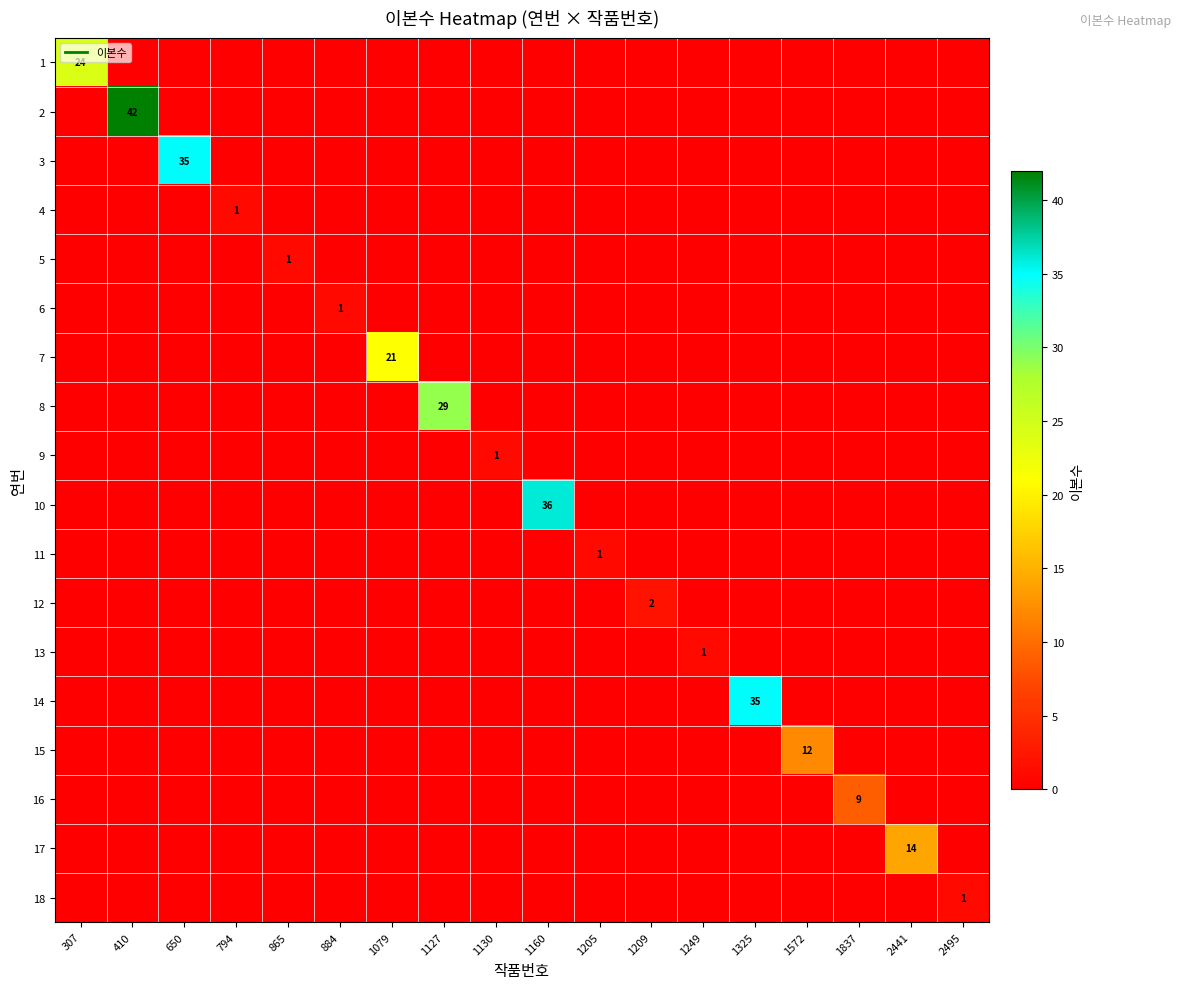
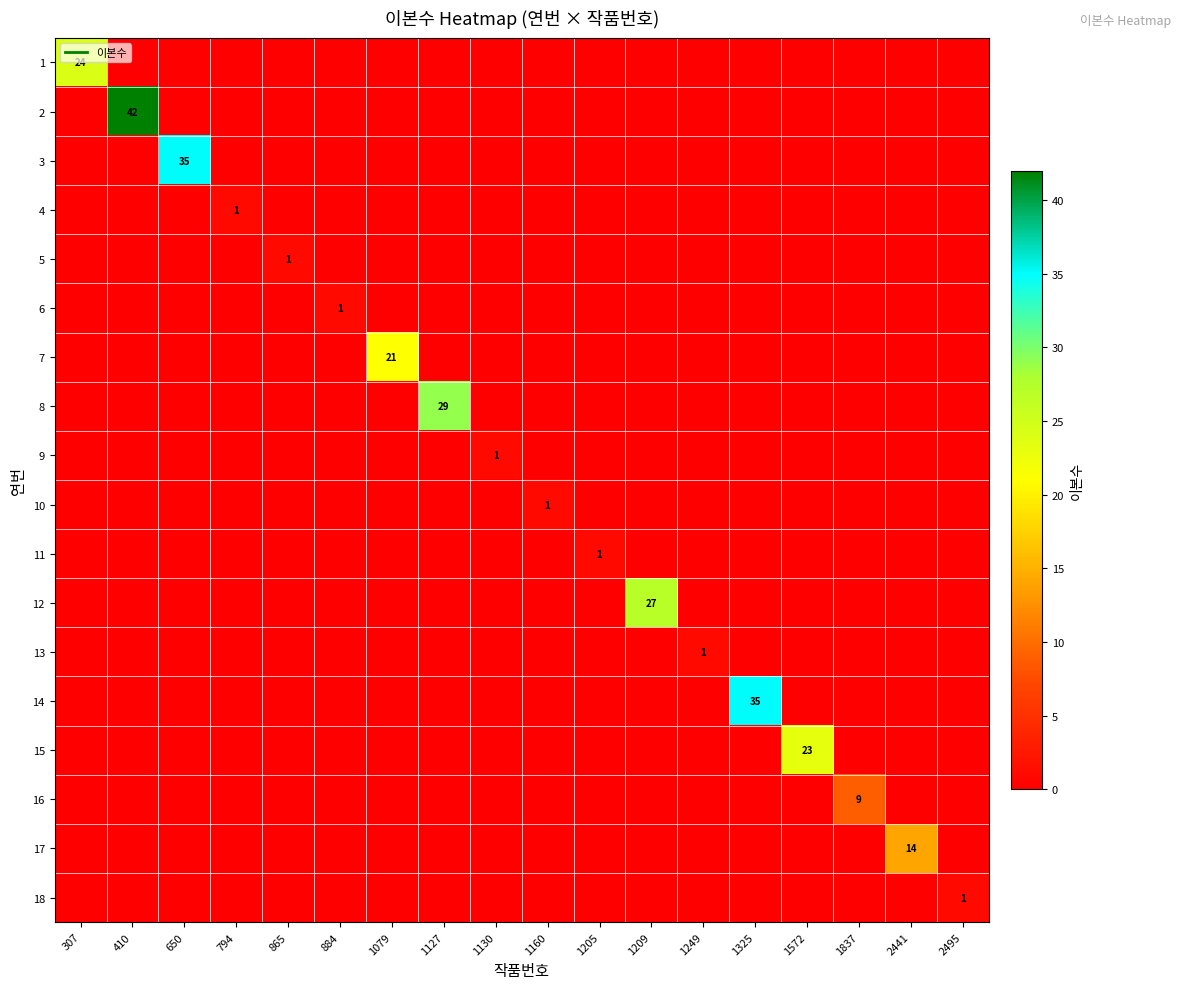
  {
    "2": {
      "410": 42
    },
    "3": {
      "650": 35
    },
    "4": {
      "794": 1
    },
    "5": {
      "865": 1
    },
    "6": {
      "884": 1
    },
    "7": {
      "1079": 21
    },
    "8": {
      "1127": 29
    },
    "9": {
      "1130": 1
    },
    "10": {
-     "1160": 36
+     "1160": 1
    },
    "11": {
      "1205": 1
    },
    "12": {
-     "1209": 2
+     "1209": 27
    },
    "13": {
      "1249": 1
    },
    "14": {
      "1325": 35
    },
    "15": {
-     "1572": 12
+     "1572": 23
    },
    "16": {
      "1837": 9
    },
    "17": {
      "2441": 14
    },
    "18": {
      "2495": 1
    }
  }
